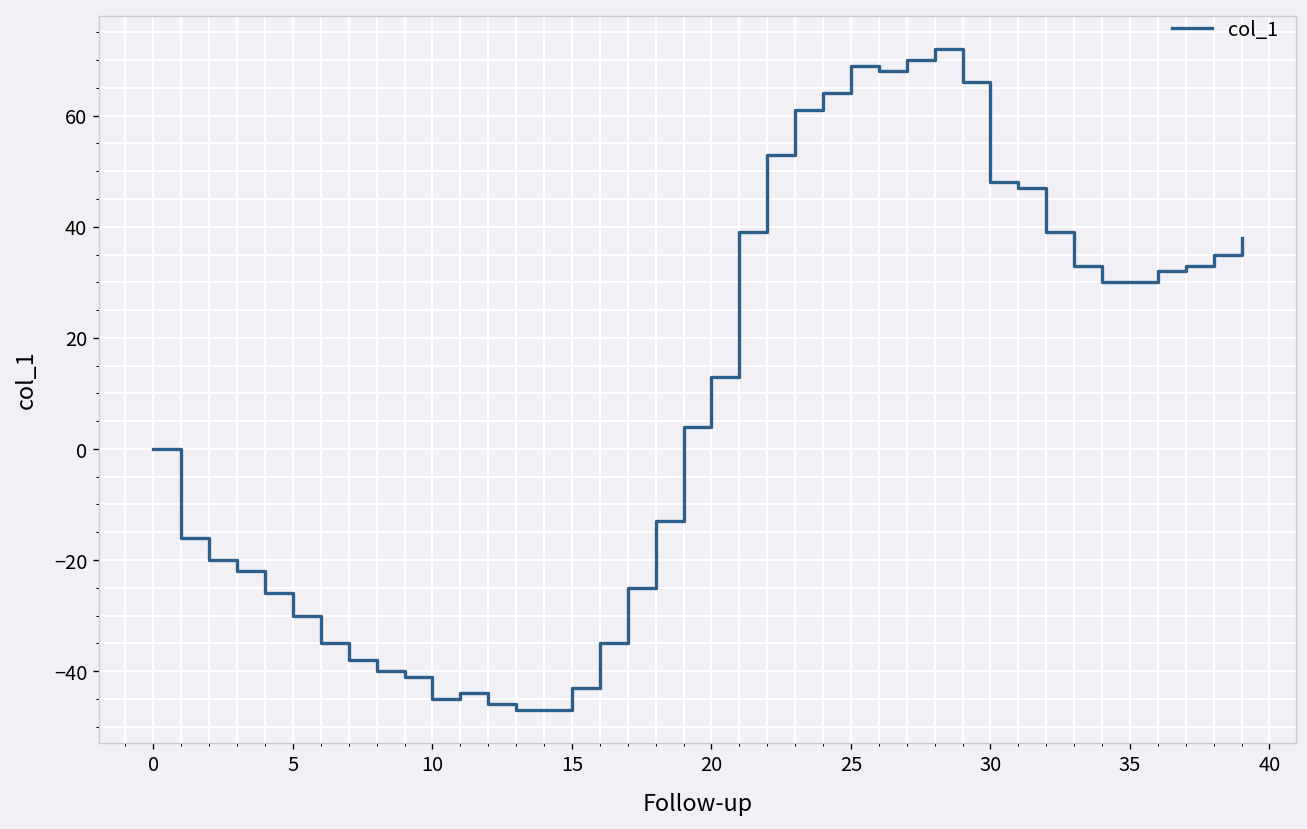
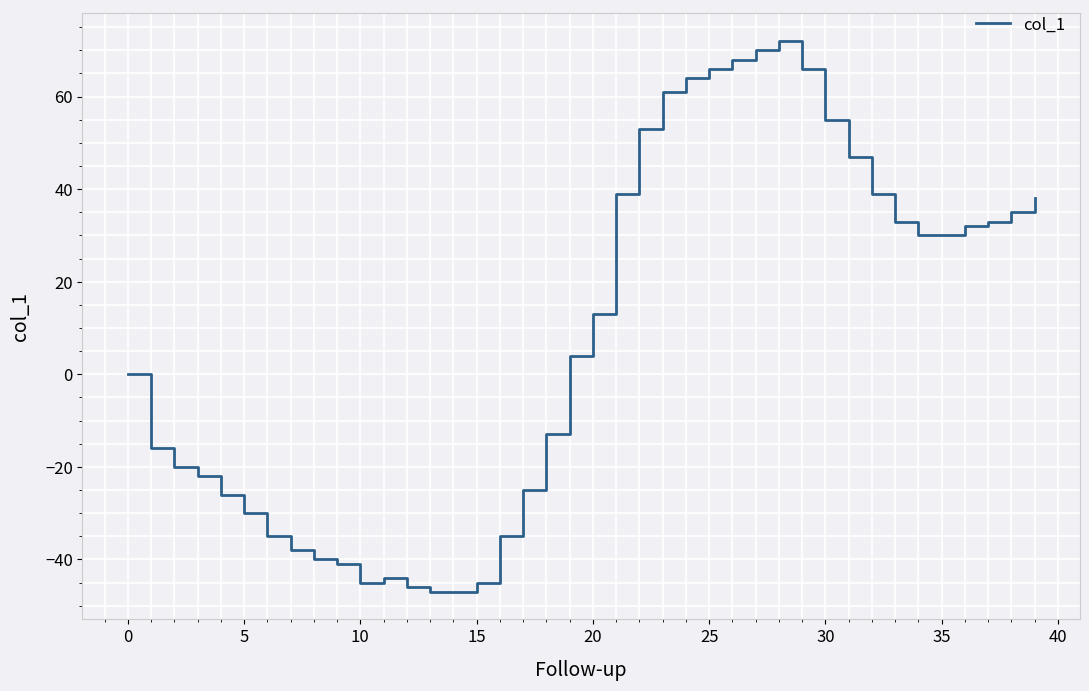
  {
    "0": 0,
    "5": -30,
    "10": -45,
-   "15": -43,
+   "15": -45,
    "20": 13,
-   "25": 69,
-   "30": 48,
+   "25": 66,
+   "30": 55,
    "35": 30
  }
